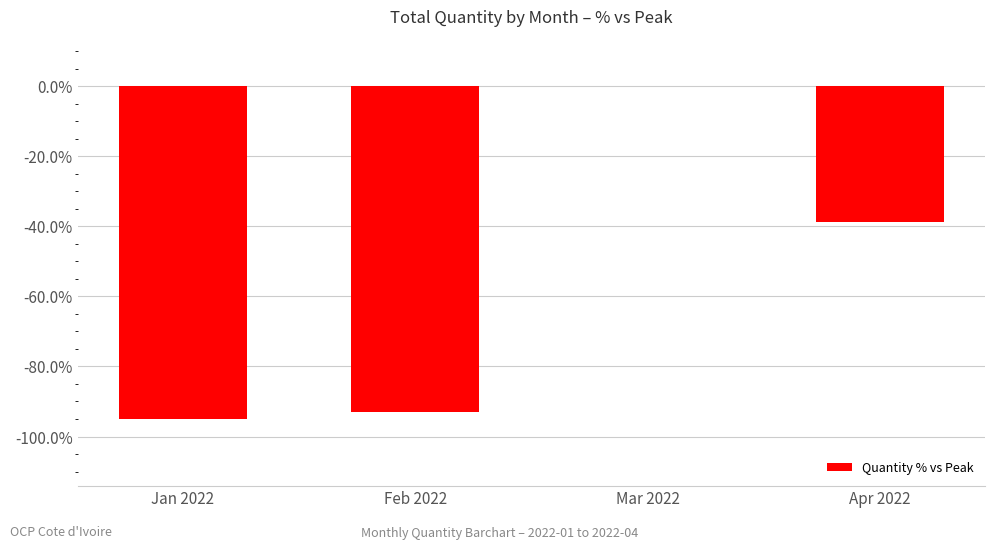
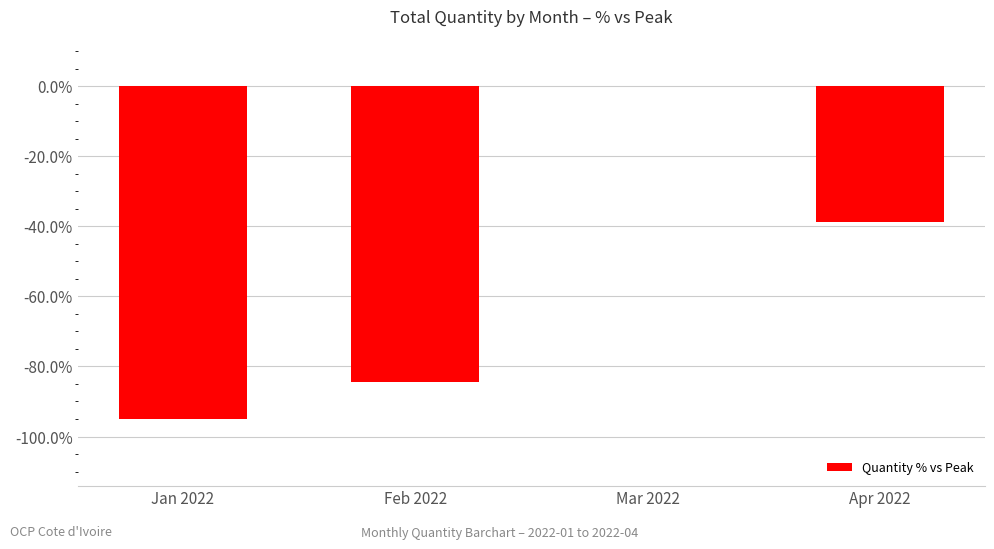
  {
    "Jan 2022": "-95%",
-   "Feb 2022": "-93%",
+   "Feb 2022": "-84%",
    "Mar 2022": "0%",
    "Apr 2022": "-39%"
  }
